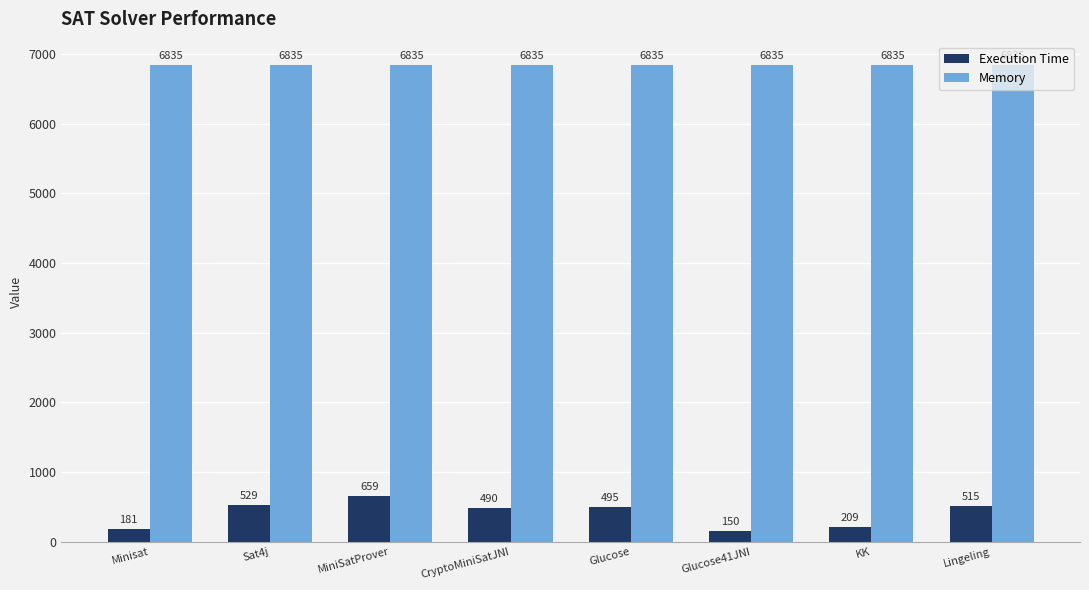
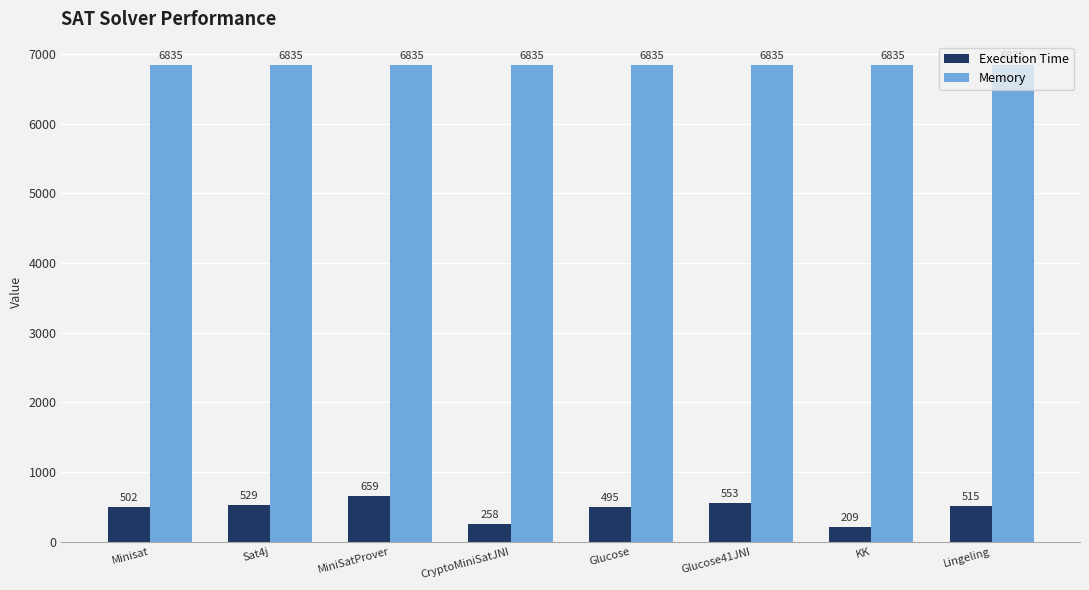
  {
    "Execution Time": {
-     "Minisat": 181,
+     "Minisat": 502,
      "Sat4j": 529,
      "MiniSatProver": 659,
-     "CryptoMiniSatJNI": 490,
+     "CryptoMiniSatJNI": 258,
      "Glucose": 495,
-     "Glucose41JNI": 150,
+     "Glucose41JNI": 553,
      "KK": 209,
      "Lingeling": 515
    },
    "Memory": {
      "Minisat": 6835,
      "Sat4j": 6835,
      "MiniSatProver": 6835,
      "CryptoMiniSatJNI": 6835,
      "Glucose": 6835,
      "Glucose41JNI": 6835,
      "KK": 6835
    }
  }
